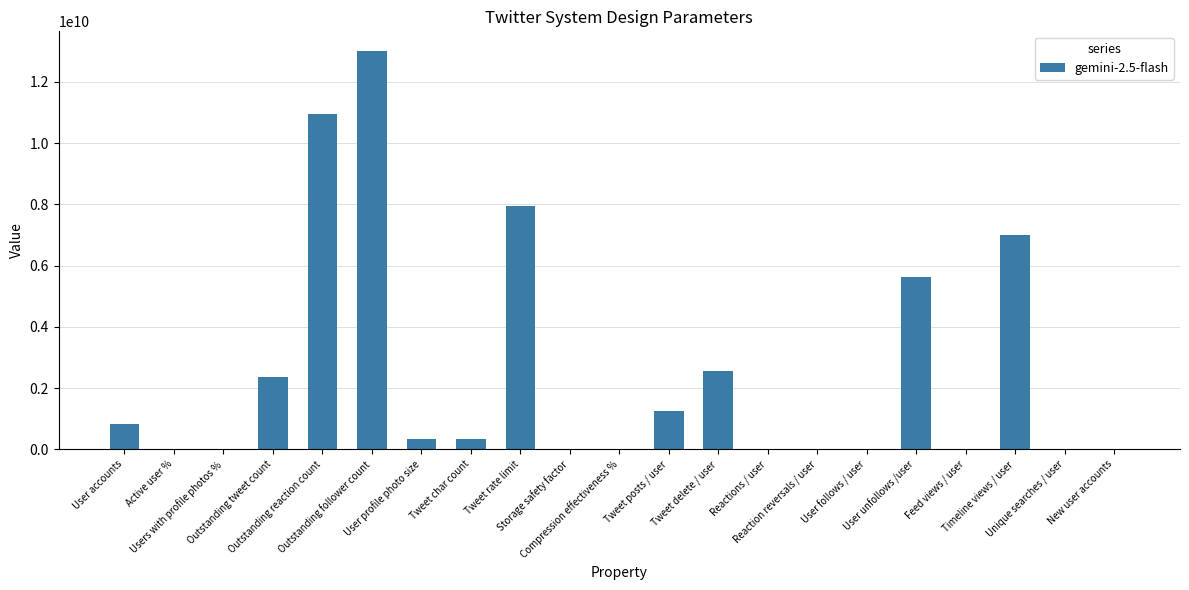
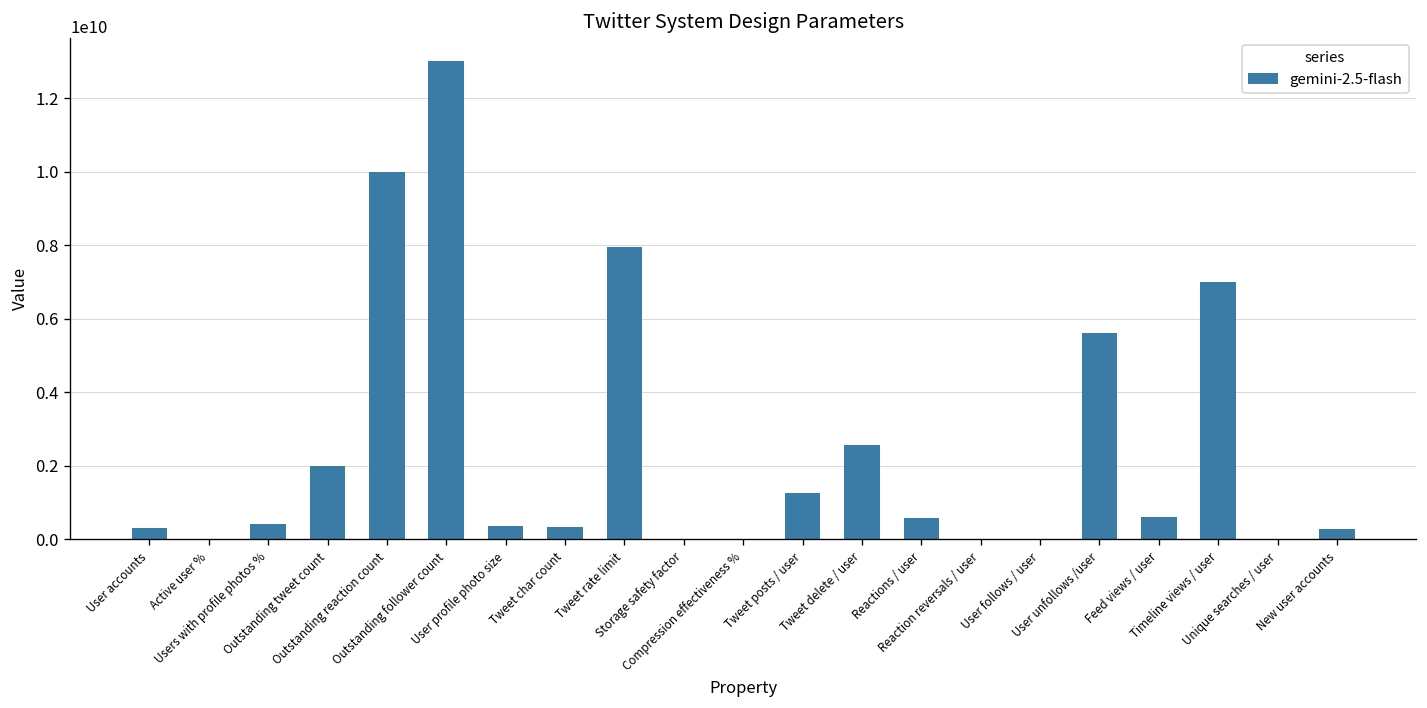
  {
-   "User accounts": 800000000,
-   "Users with profile photos %": 0,
-   "Outstanding tweet count": 2400000000,
-   "Outstanding reaction count": 11000000000,
+   "User accounts": 300000000,
+   "Users with profile photos %": 400000000,
+   "Outstanding tweet count": 2000000000,
+   "Outstanding reaction count": 10000000000,
    "Outstanding follower count": 13000000000,
    "User profile photo size": 400000000,
    "Tweet char count": 300000000,
    "Tweet rate limit": 7900000000,
    "Tweet posts / user": 1300000000,
    "Tweet delete / user": 2600000000,
-   "Reactions / user": 0,
+   "Reactions / user": 600000000,
    "User unfollows /user": 5600000000,
-   "Feed views / user": 0,
+   "Feed views / user": 600000000,
    "Timeline views / user": 7000000000,
-   "New user accounts": 0
+   "New user accounts": 300000000
  }
